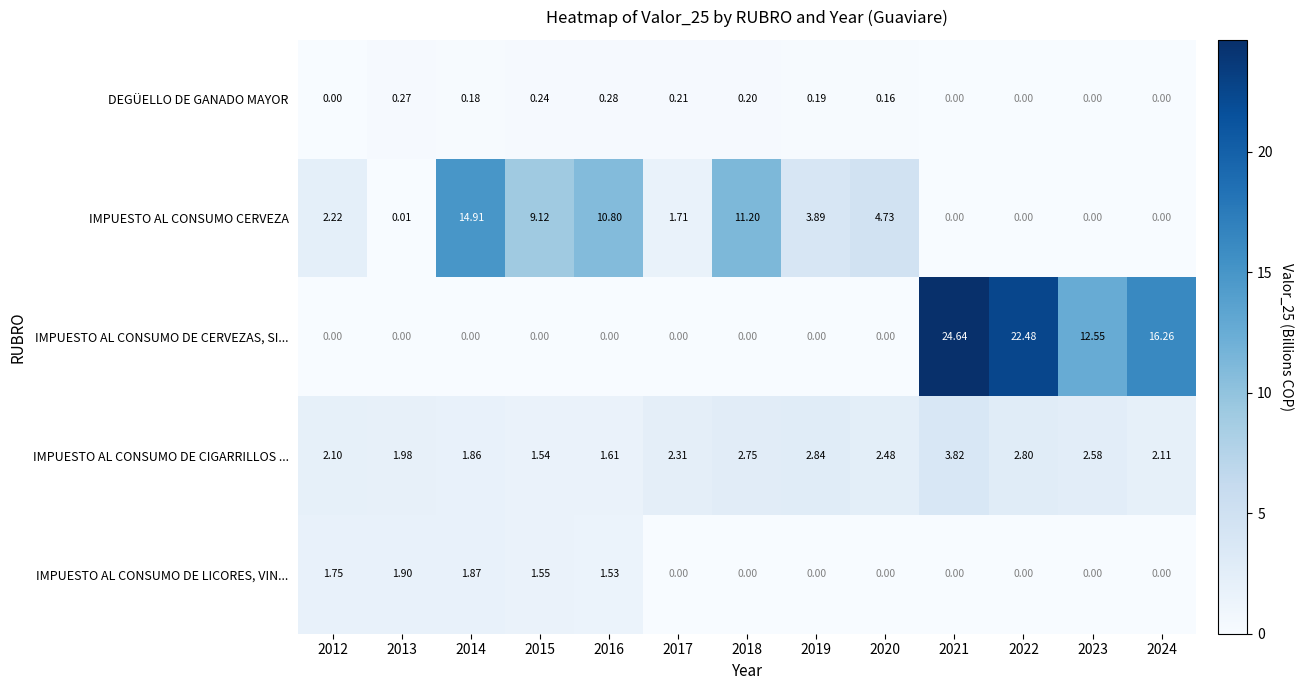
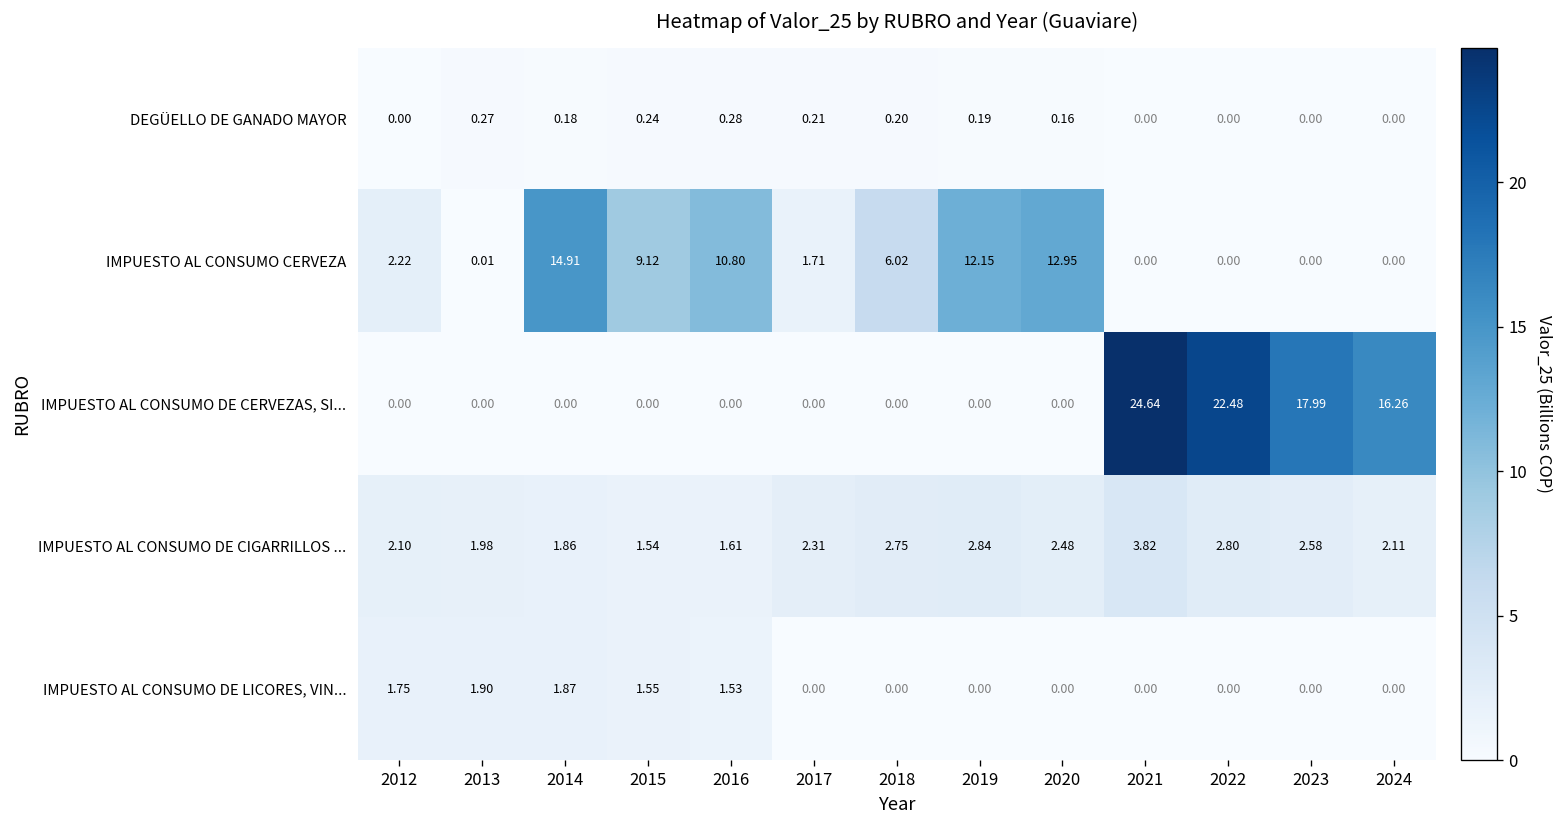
  {
    "DEGÜELLO DE GANADO MAYOR": {
      "2012": 0.00,
      "2013": 0.27,
      "2014": 0.18,
      "2015": 0.24,
      "2016": 0.28,
      "2017": 0.21,
      "2018": 0.20,
      "2019": 0.19,
      "2020": 0.16,
      "2021": 0.00,
      "2022": 0.00,
      "2023": 0.00,
      "2024": 0.00
    },
    "IMPUESTO AL CONSUMO CERVEZA": {
      "2012": 2.22,
      "2013": 0.01,
      "2014": 14.91,
      "2015": 9.12,
      "2016": 10.80,
      "2017": 1.71,
-     "2018": 11.20,
-     "2019": 3.89,
-     "2020": 4.73,
+     "2018": 6.02,
+     "2019": 12.15,
+     "2020": 12.95,
      "2021": 0.00,
      "2022": 0.00,
      "2023": 0.00,
      "2024": 0.00
    },
    "IMPUESTO AL CONSUMO DE CERVEZAS, SI...": {
      "2012": 0.00,
      "2013": 0.00,
      "2014": 0.00,
      "2015": 0.00,
      "2016": 0.00,
      "2017": 0.00,
      "2018": 0.00,
      "2019": 0.00,
      "2020": 0.00,
      "2021": 24.64,
      "2022": 22.48,
-     "2023": 12.55,
+     "2023": 17.99,
      "2024": 16.26
    },
    "IMPUESTO AL CONSUMO DE CIGARRILLOS ...": {
      "2012": 2.10,
      "2013": 1.98,
      "2014": 1.86,
      "2015": 1.54,
      "2016": 1.61,
      "2017": 2.31,
      "2018": 2.75,
      "2019": 2.84,
      "2020": 2.48,
      "2021": 3.82,
      "2022": 2.80,
      "2023": 2.58,
      "2024": 2.11
    },
    "IMPUESTO AL CONSUMO DE LICORES, VIN...": {
      "2012": 1.75,
      "2013": 1.90,
      "2014": 1.87,
      "2015": 1.55,
      "2016": 1.53,
      "2017": 0.00,
      "2018": 0.00,
      "2019": 0.00,
      "2020": 0.00,
      "2021": 0.00,
      "2022": 0.00,
      "2023": 0.00,
      "2024": 0.00
    }
  }
